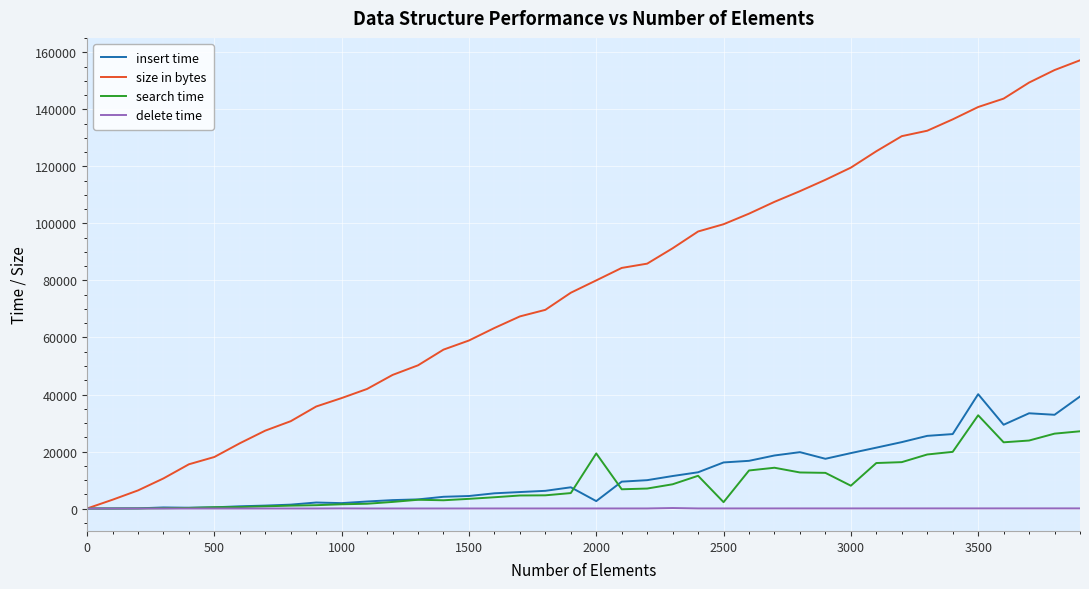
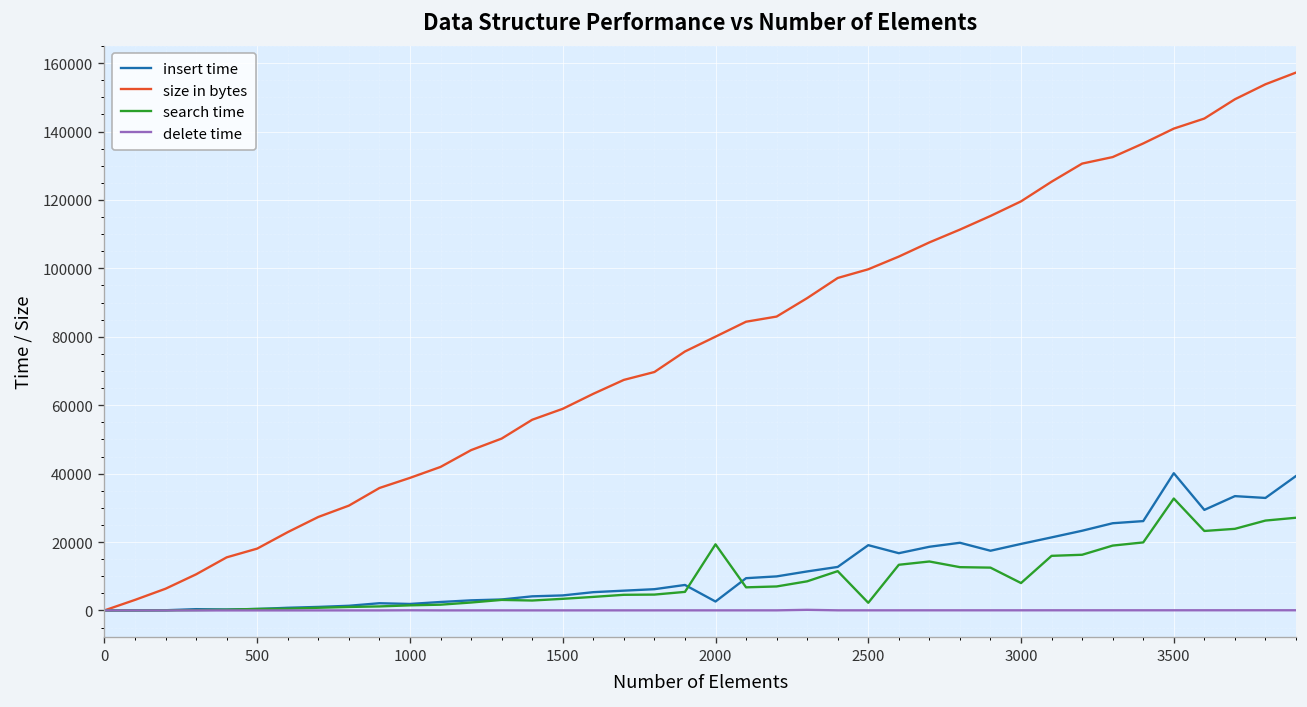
  {
    "insert time": {
      "1500": 4000,
      "2000": 3000,
-     "2500": 16000,
+     "2500": 19000,
      "3000": 19000,
      "3500": 40000
    },
    "size in bytes": {
      "500": 18000,
      "1000": 39000,
      "1500": 59000,
      "2000": 80000,
      "2500": 100000,
      "3000": 120000,
      "3500": 141000
    },
    "search time": {
      "1500": 3000,
      "2000": 19000,
      "2500": 2000,
      "3000": 8000,
      "3500": 33000
    },
    "delete time": {
      "1000": 0,
      "1500": 0,
      "2000": 0,
      "2500": 0,
      "3000": 0,
      "3500": 0
    }
  }
